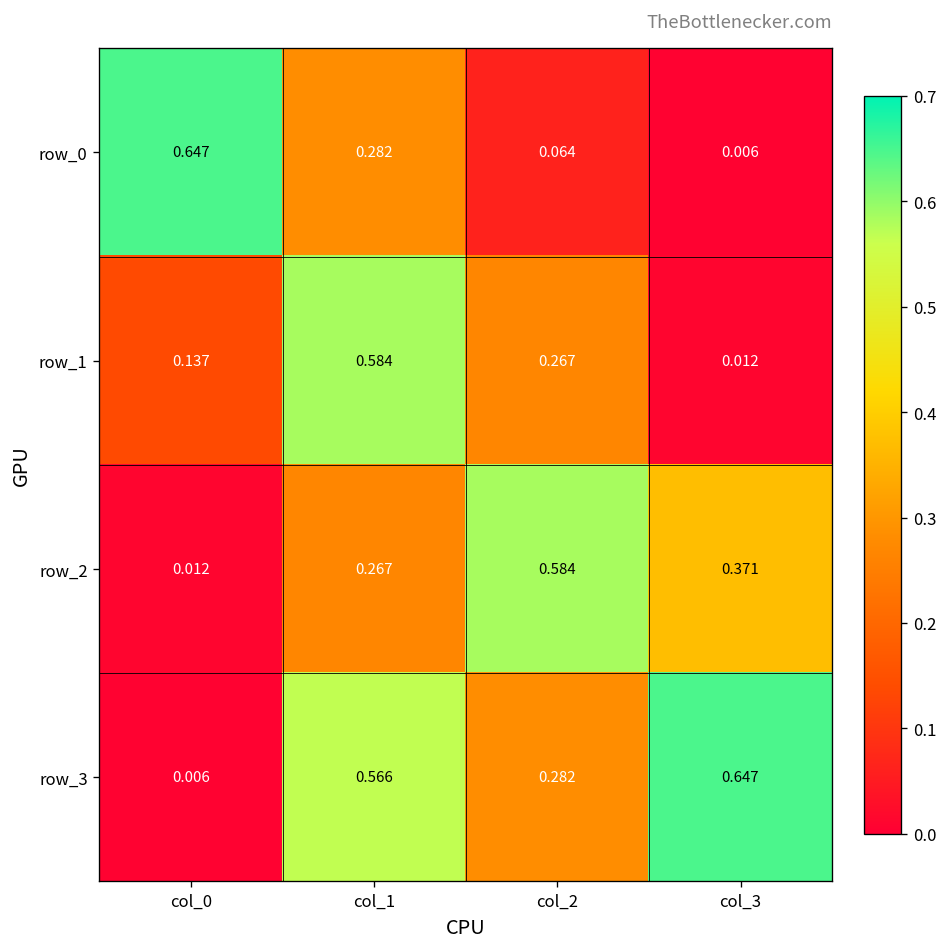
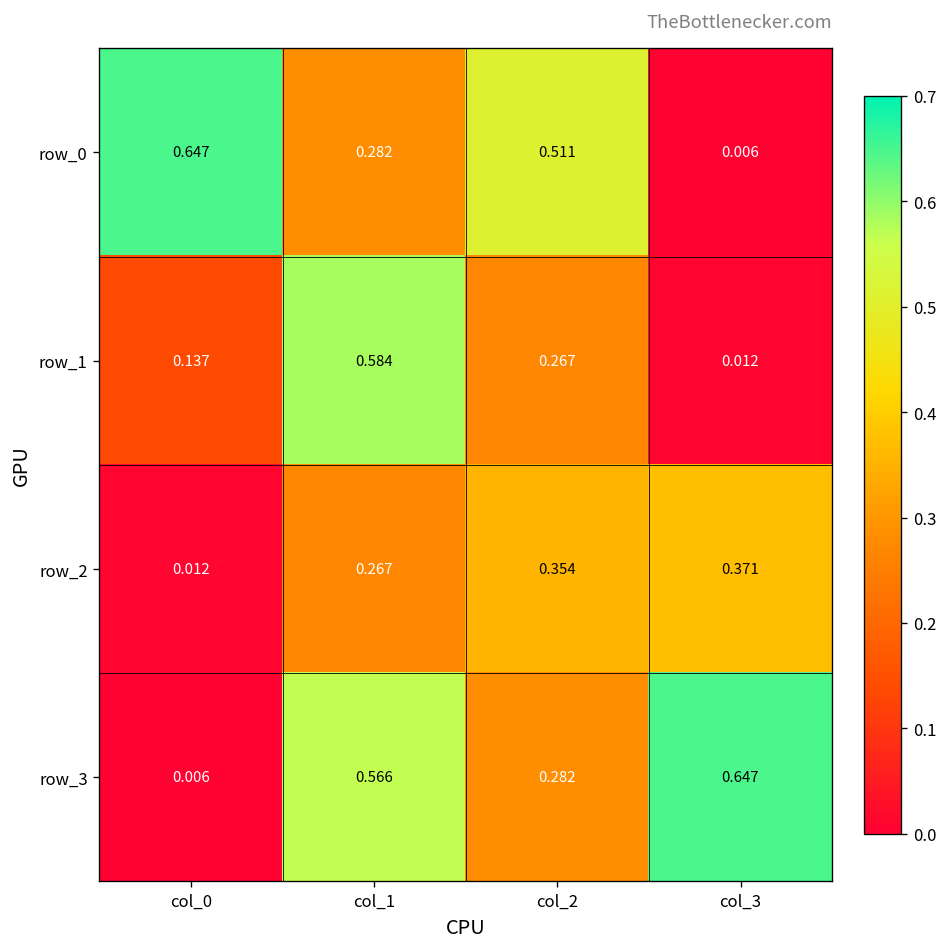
  {
    "row_0": {
      "col_0": 0.647,
      "col_1": 0.282,
-     "col_2": 0.064,
+     "col_2": 0.511,
      "col_3": 0.006
    },
    "row_1": {
      "col_0": 0.137,
      "col_1": 0.584,
      "col_2": 0.267,
      "col_3": 0.012
    },
    "row_2": {
      "col_0": 0.012,
      "col_1": 0.267,
-     "col_2": 0.584,
+     "col_2": 0.354,
      "col_3": 0.371
    },
    "row_3": {
      "col_0": 0.006,
      "col_1": 0.566,
      "col_2": 0.282,
      "col_3": 0.647
    }
  }
